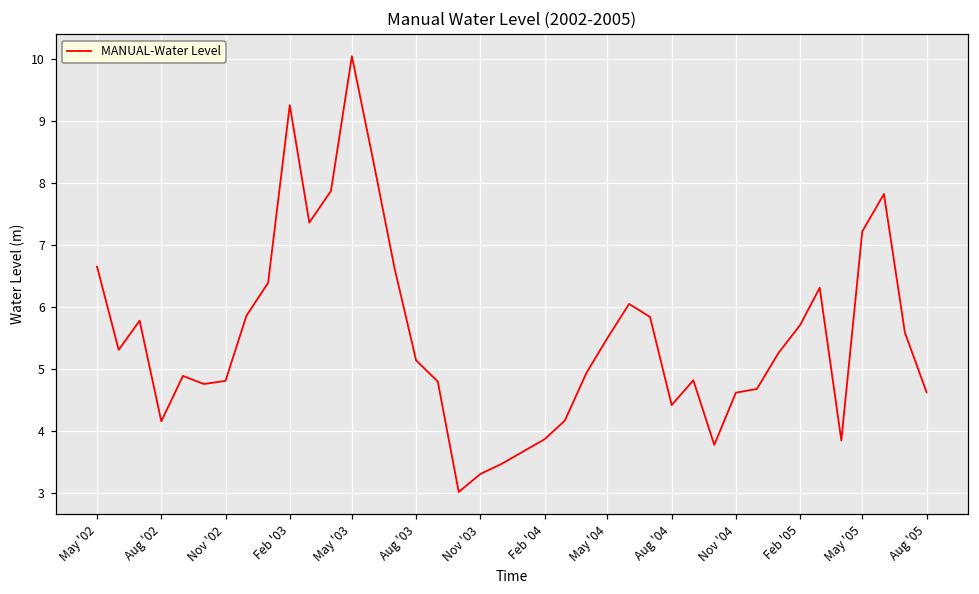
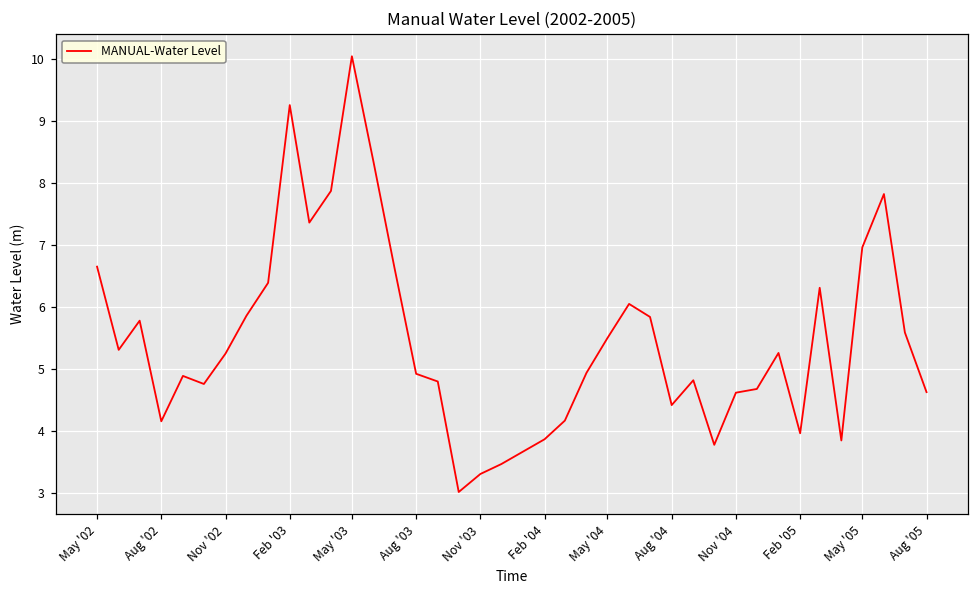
  {
    "May '02": 6.7,
    "Aug '02": 4.2,
-   "Nov '02": 4.8,
+   "Nov '02": 5.3,
    "Feb '03": 9.3,
    "May '03": 10.0,
-   "Aug '03": 5.1,
+   "Aug '03": 4.9,
    "Nov '03": 3.3,
    "Feb '04": 3.9,
    "May '04": 5.5,
    "Aug '04": 4.4,
    "Nov '04": 4.6,
-   "Feb '05": 5.7,
-   "May '05": 7.2,
+   "Feb '05": 4.0,
+   "May '05": 7.0,
    "Aug '05": 4.6
  }
